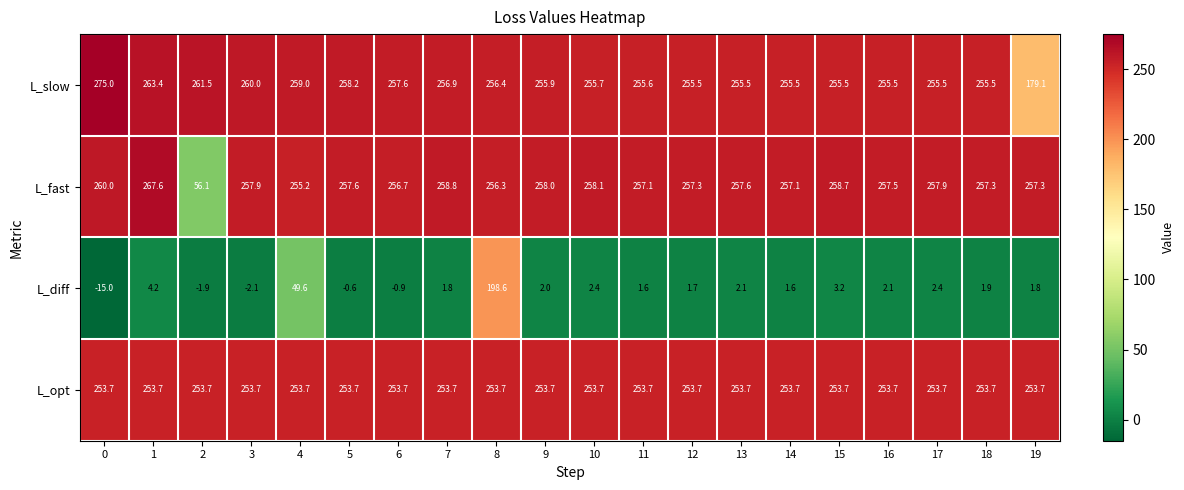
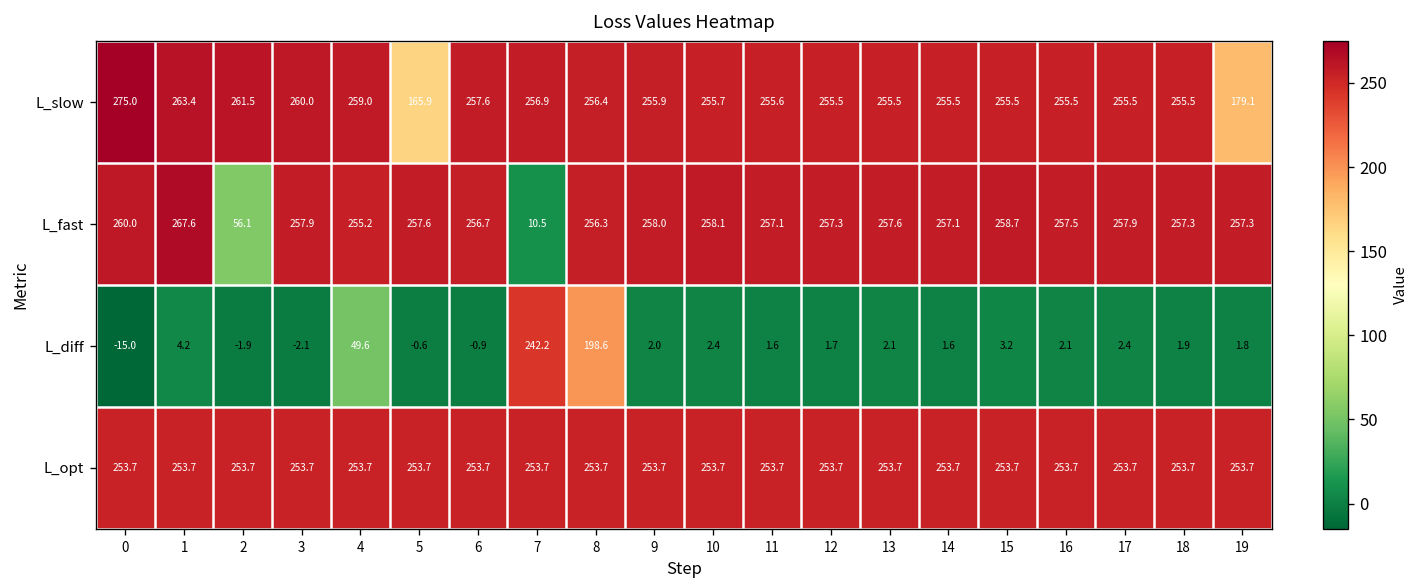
  {
    "L_slow": {
      "0": 275.0,
      "1": 263.4,
      "2": 261.5,
      "3": 260.0,
      "4": 259.0,
-     "5": 258.2,
+     "5": 165.9,
      "6": 257.6,
      "7": 256.9,
      "8": 256.4,
      "9": 255.9,
      "10": 255.7,
      "11": 255.6,
      "12": 255.5,
      "13": 255.5,
      "14": 255.5,
      "15": 255.5,
      "16": 255.5,
      "17": 255.5,
      "18": 255.5,
      "19": 179.1
    },
    "L_fast": {
      "0": 260.0,
      "1": 267.6,
      "2": 56.1,
      "3": 257.9,
      "4": 255.2,
      "5": 257.6,
      "6": 256.7,
-     "7": 258.8,
+     "7": 10.5,
      "8": 256.3,
      "9": 258.0,
      "10": 258.1,
      "11": 257.1,
      "12": 257.3,
      "13": 257.6,
      "14": 257.1,
      "15": 258.7,
      "16": 257.5,
      "17": 257.9,
      "18": 257.3,
      "19": 257.3
    },
    "L_diff": {
      "0": -15.0,
      "1": 4.2,
      "2": -1.9,
      "3": -2.1,
      "4": 49.6,
      "5": -0.6,
      "6": -0.9,
-     "7": 1.8,
+     "7": 242.2,
      "8": 198.6,
      "9": 2.0,
      "10": 2.4,
      "11": 1.6,
      "12": 1.7,
      "13": 2.1,
      "14": 1.6,
      "15": 3.2,
      "16": 2.1,
      "17": 2.4,
      "18": 1.9,
      "19": 1.8
    },
    "L_opt": {
      "0": 253.7,
      "1": 253.7,
      "2": 253.7,
      "3": 253.7,
      "4": 253.7,
      "5": 253.7,
      "6": 253.7,
      "7": 253.7,
      "8": 253.7,
      "9": 253.7,
      "10": 253.7,
      "11": 253.7,
      "12": 253.7,
      "13": 253.7,
      "14": 253.7,
      "15": 253.7,
      "16": 253.7,
      "17": 253.7,
      "18": 253.7,
      "19": 253.7
    }
  }
